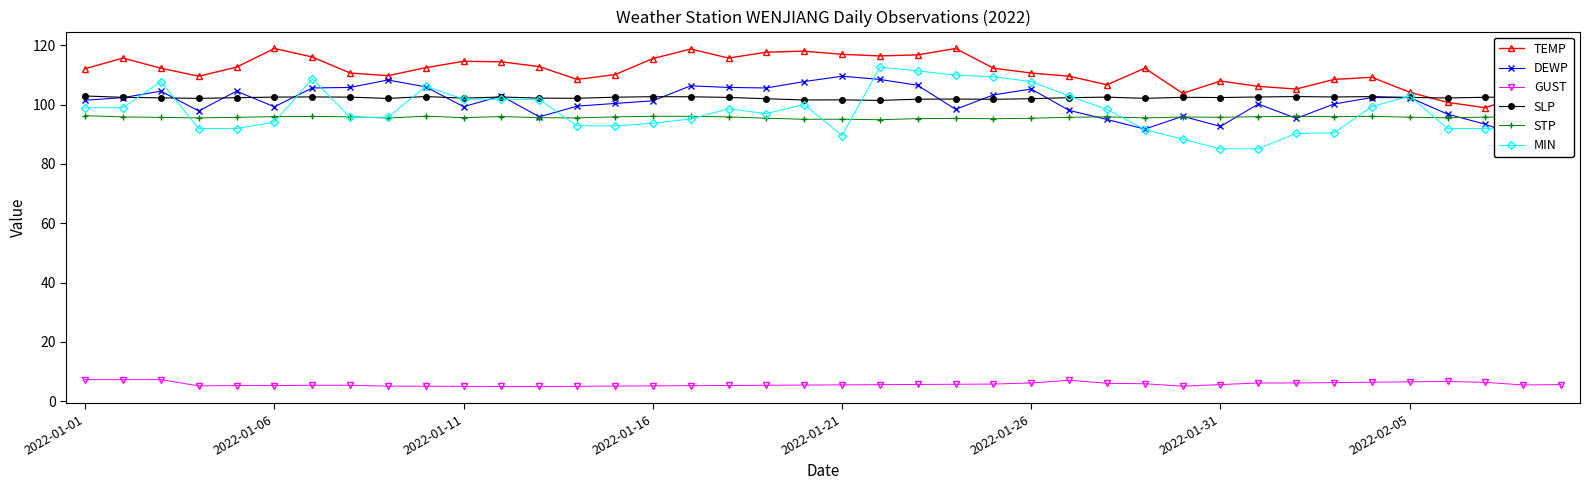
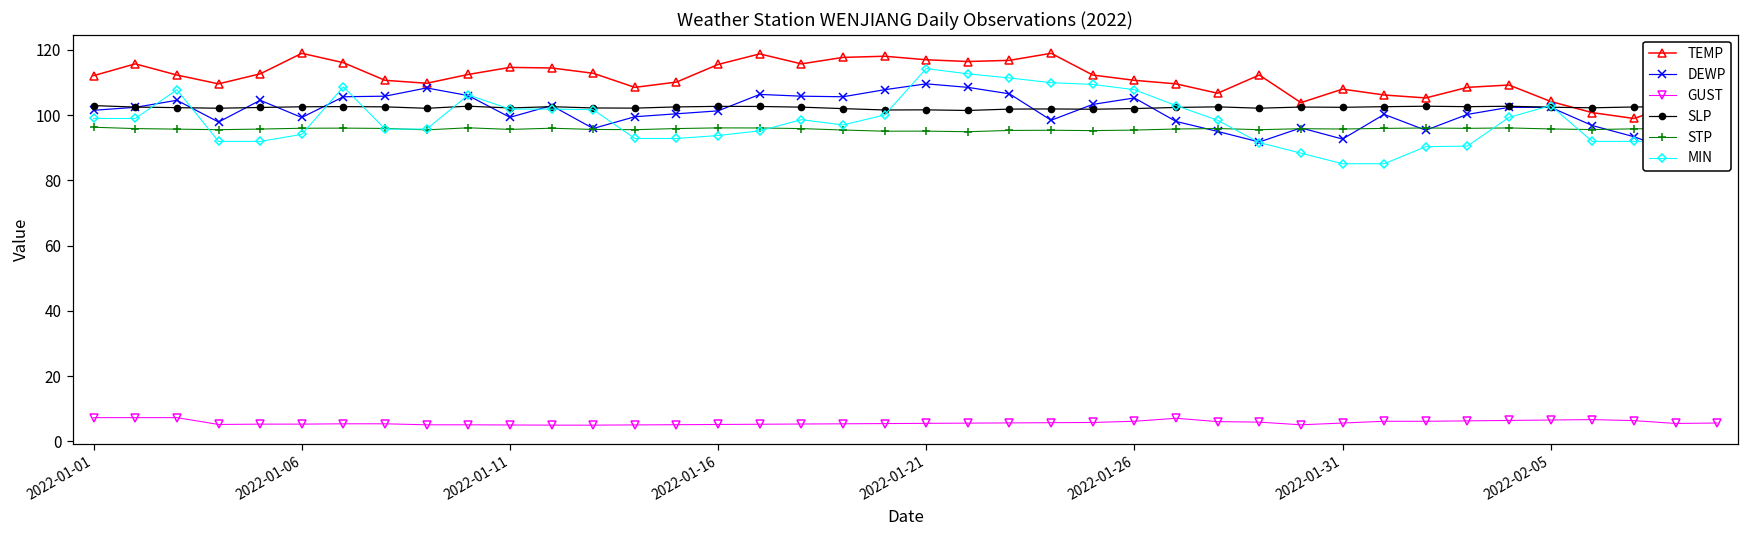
  {
    "TEMP": {
      "2022-01-01": 112,
      "2022-01-06": 119,
      "2022-01-11": 115,
      "2022-01-16": 116,
      "2022-01-21": 117,
      "2022-01-26": 111,
      "2022-01-31": 108,
      "2022-02-05": 104
    },
    "DEWP": {
      "2022-01-01": 101,
      "2022-01-06": 99,
      "2022-01-11": 99,
      "2022-01-16": 101,
      "2022-01-21": 110,
      "2022-01-26": 105,
      "2022-01-31": 93
    },
    "GUST": {
      "2022-01-01": 7,
      "2022-01-06": 5,
      "2022-01-11": 5,
      "2022-01-16": 5,
      "2022-01-21": 6,
      "2022-01-26": 6,
      "2022-01-31": 6,
      "2022-02-05": 7
    },
    "SLP": {
      "2022-01-01": 103,
      "2022-01-06": 103,
      "2022-01-16": 103,
      "2022-01-21": 102,
      "2022-01-26": 102,
      "2022-01-31": 102
    },
    "STP": {
      "2022-01-01": 96,
      "2022-01-06": 96,
      "2022-01-11": 96,
      "2022-01-16": 96,
      "2022-01-21": 95,
      "2022-01-26": 95,
      "2022-01-31": 96,
      "2022-02-05": 96
    },
    "MIN": {
      "2022-01-01": 99,
      "2022-01-06": 94,
      "2022-01-16": 94,
-     "2022-01-21": 90,
+     "2022-01-21": 114,
      "2022-01-26": 108,
      "2022-01-31": 85
    }
  }
